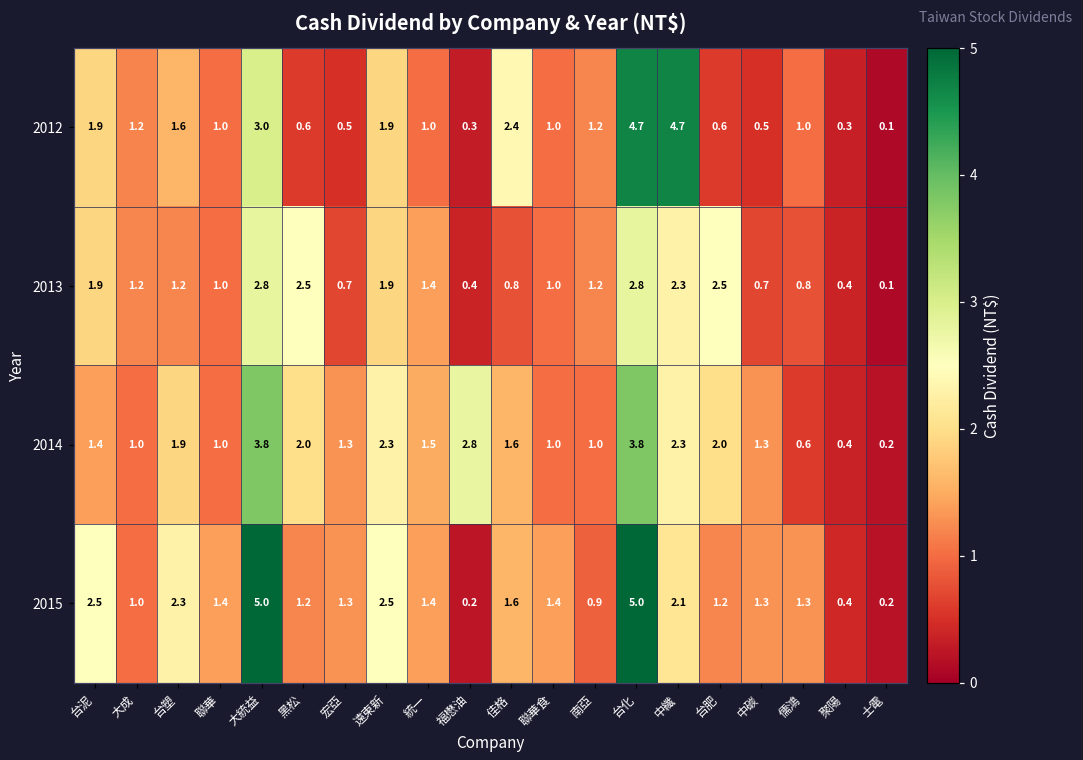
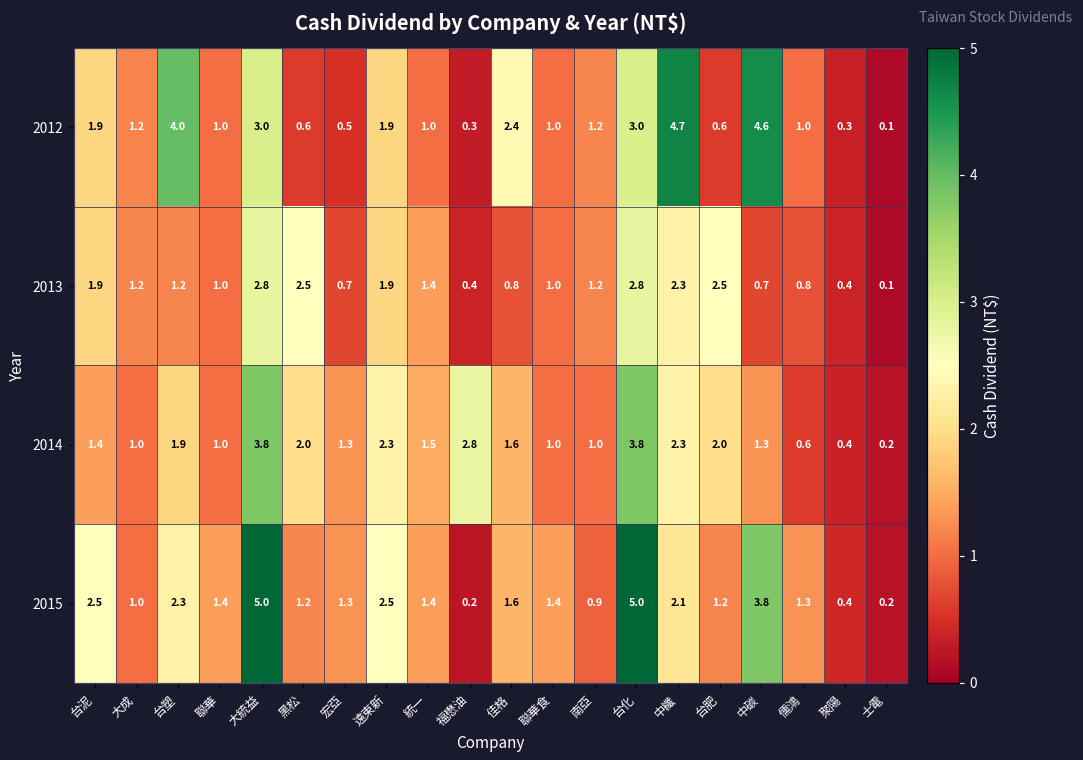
  {
    "2012": {
      "台泥": 1.9,
      "大成": 1.2,
-     "台塑": 1.6,
+     "台塑": 4.0,
      "聯華": 1.0,
      "大統益": 3.0,
      "黑松": 0.6,
      "宏亞": 0.5,
      "遠東新": 1.9,
      "統一": 1.0,
      "福懋油": 0.3,
      "佳格": 2.4,
      "聯華食": 1.0,
      "南亞": 1.2,
-     "台化": 4.7,
+     "台化": 3.0,
      "中纖": 4.7,
      "台肥": 0.6,
-     "中碳": 0.5,
+     "中碳": 4.6,
      "儒鴻": 1.0,
      "聚陽": 0.3,
      "士電": 0.1
    },
    "2013": {
      "台泥": 1.9,
      "大成": 1.2,
      "台塑": 1.2,
      "聯華": 1.0,
      "大統益": 2.8,
      "黑松": 2.5,
      "宏亞": 0.7,
      "遠東新": 1.9,
      "統一": 1.4,
      "福懋油": 0.4,
      "佳格": 0.8,
      "聯華食": 1.0,
      "南亞": 1.2,
      "台化": 2.8,
      "中纖": 2.3,
      "台肥": 2.5,
      "中碳": 0.7,
      "儒鴻": 0.8,
      "聚陽": 0.4,
      "士電": 0.1
    },
    "2014": {
      "台泥": 1.4,
      "大成": 1.0,
      "台塑": 1.9,
      "聯華": 1.0,
      "大統益": 3.8,
      "黑松": 2.0,
      "宏亞": 1.3,
      "遠東新": 2.3,
      "統一": 1.5,
      "福懋油": 2.8,
      "佳格": 1.6,
      "聯華食": 1.0,
      "南亞": 1.0,
      "台化": 3.8,
      "中纖": 2.3,
      "台肥": 2.0,
      "中碳": 1.3,
      "儒鴻": 0.6,
      "聚陽": 0.4,
      "士電": 0.2
    },
    "2015": {
      "台泥": 2.5,
      "大成": 1.0,
      "台塑": 2.3,
      "聯華": 1.4,
      "大統益": 5.0,
      "黑松": 1.2,
      "宏亞": 1.3,
      "遠東新": 2.5,
      "統一": 1.4,
      "福懋油": 0.2,
      "佳格": 1.6,
      "聯華食": 1.4,
      "南亞": 0.9,
      "台化": 5.0,
      "中纖": 2.1,
      "台肥": 1.2,
-     "中碳": 1.3,
+     "中碳": 3.8,
      "儒鴻": 1.3,
      "聚陽": 0.4,
      "士電": 0.2
    }
  }
